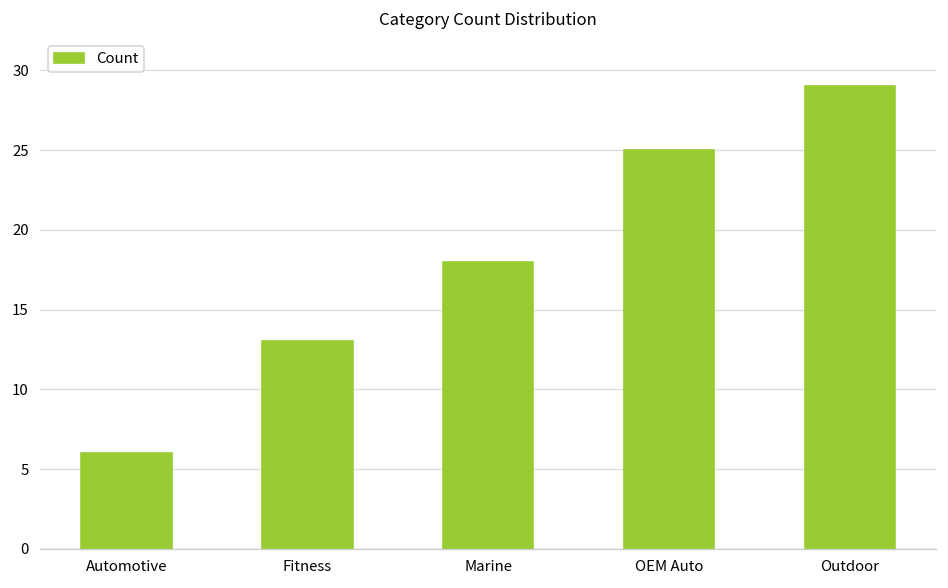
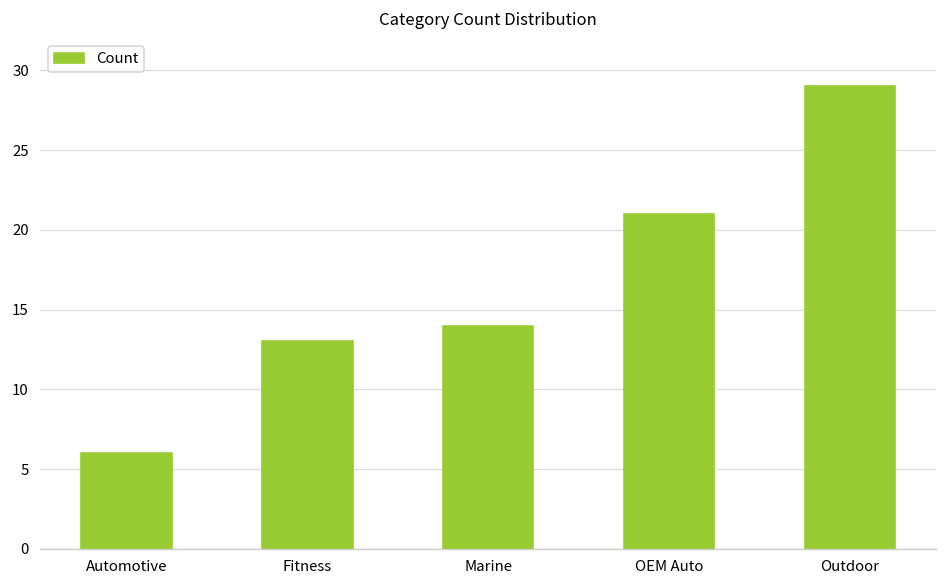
  {
    "Automotive": 6,
    "Fitness": 13,
-   "Marine": 18,
-   "OEM Auto": 25,
+   "Marine": 14,
+   "OEM Auto": 21,
    "Outdoor": 29
  }
